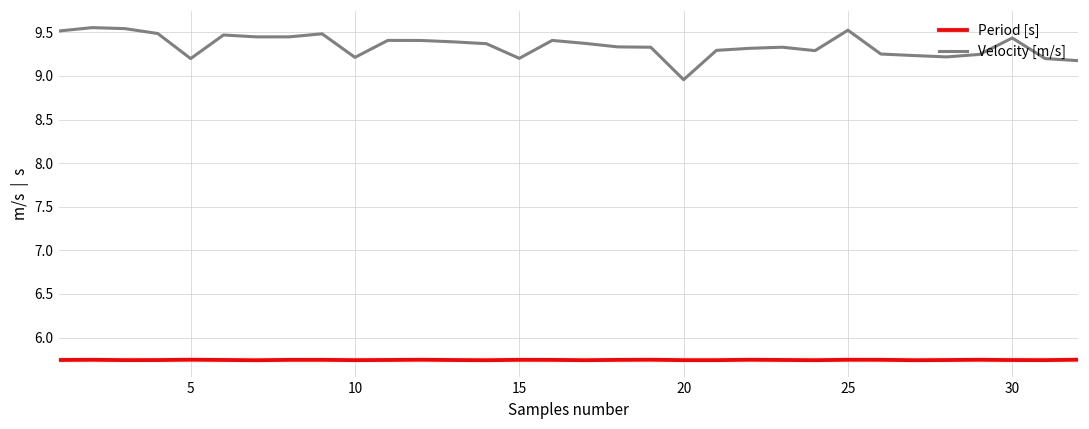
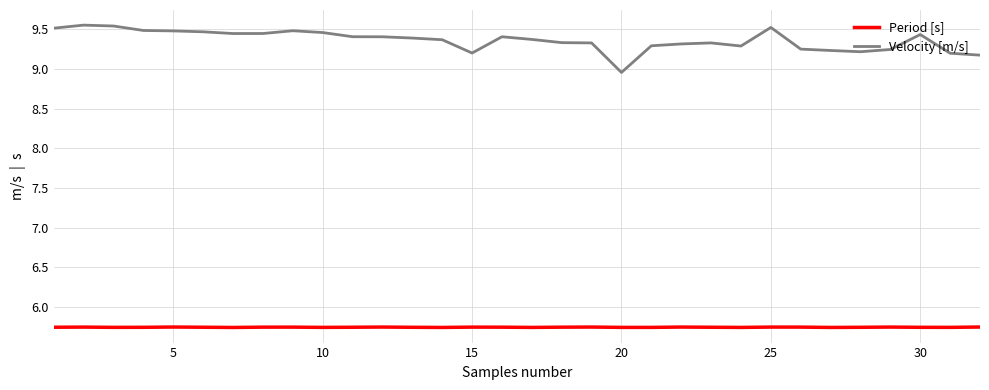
  {
    "Period [s]": {
      "5": 5.7,
      "10": 5.7,
      "15": 5.7,
      "20": 5.7,
      "25": 5.7,
      "30": 5.7
    },
    "Velocity [m/s]": {
-     "5": 9.2,
-     "10": 9.2,
+     "5": 9.5,
+     "10": 9.5,
      "15": 9.2,
      "20": 9.0,
      "25": 9.5,
      "30": 9.4
    }
  }
